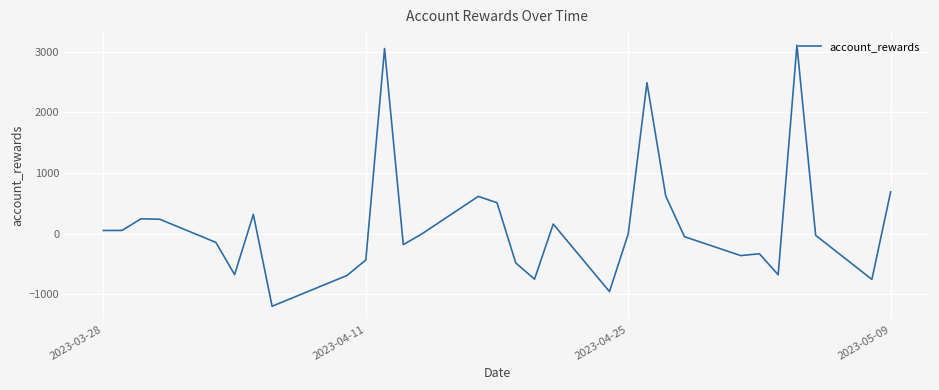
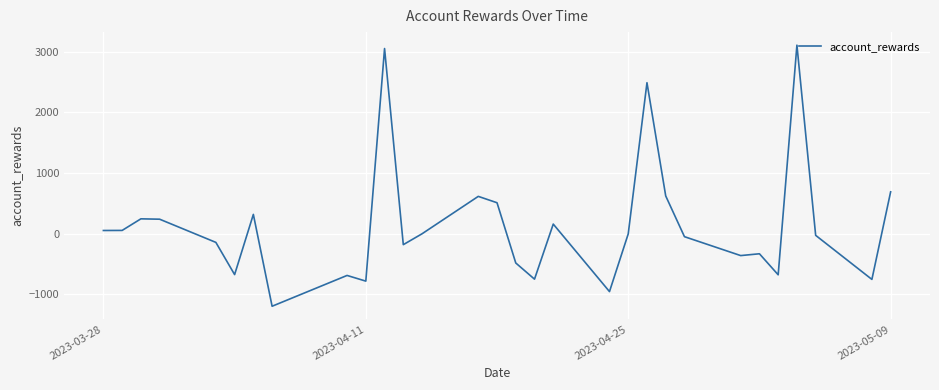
  {
    "2023-03-28": 0,
-   "2023-04-11": -400,
+   "2023-04-11": -800,
    "2023-04-25": 0,
    "2023-05-09": 700
  }
